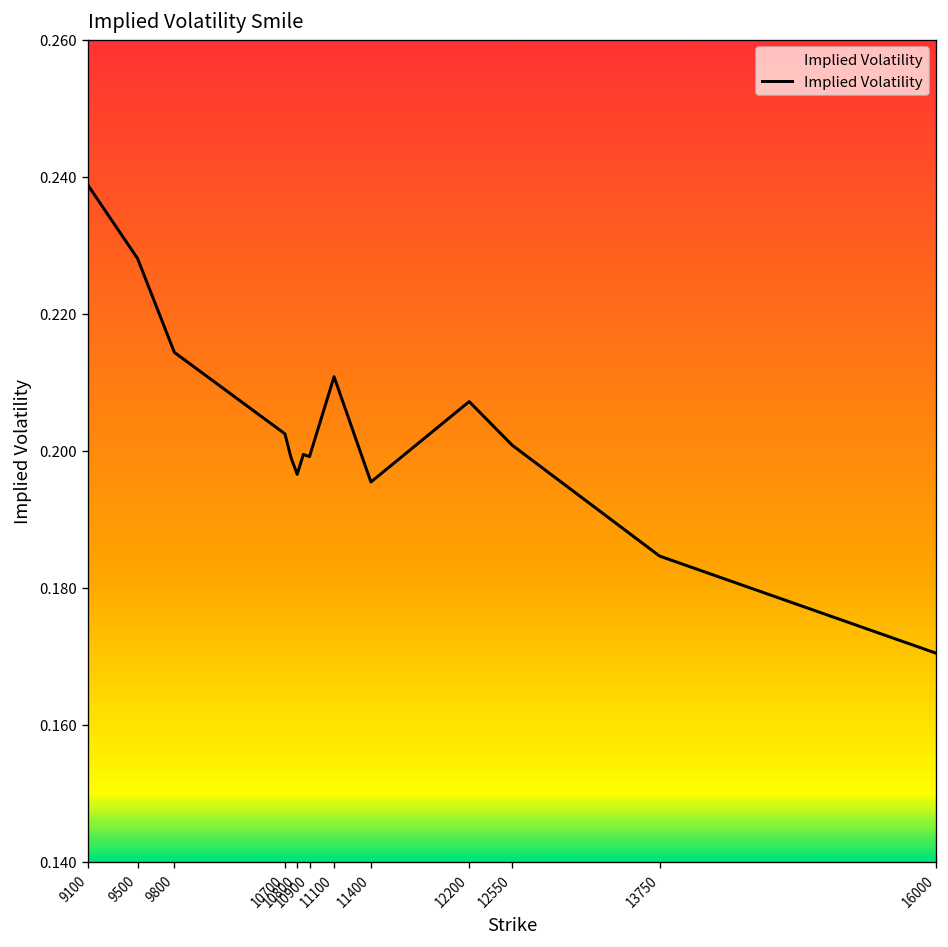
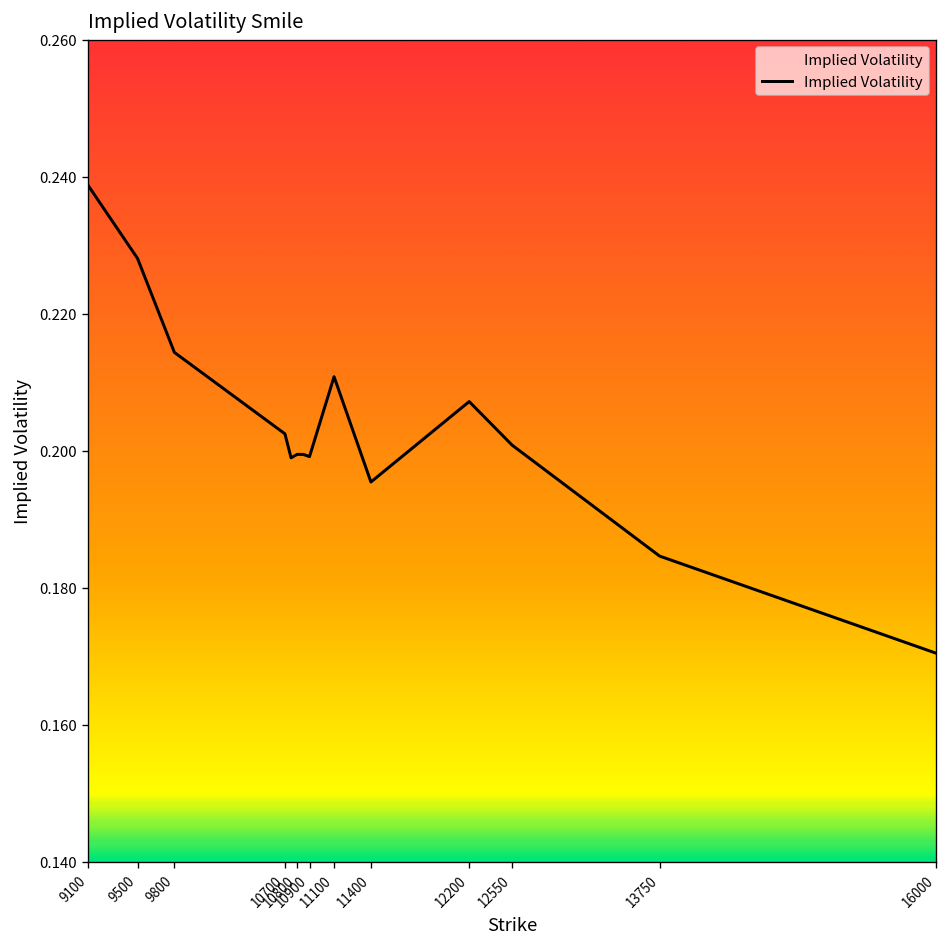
  {
    "9100": 0.239,
    "9500": 0.228,
    "9800": 0.214,
    "10700": 0.202,
-   "10800": 0.197,
+   "10800": 0.199,
    "10900": 0.199,
    "11100": 0.211,
    "11400": 0.195,
    "12200": 0.207,
    "12550": 0.201,
    "13750": 0.185,
    "16000": 0.170
  }
